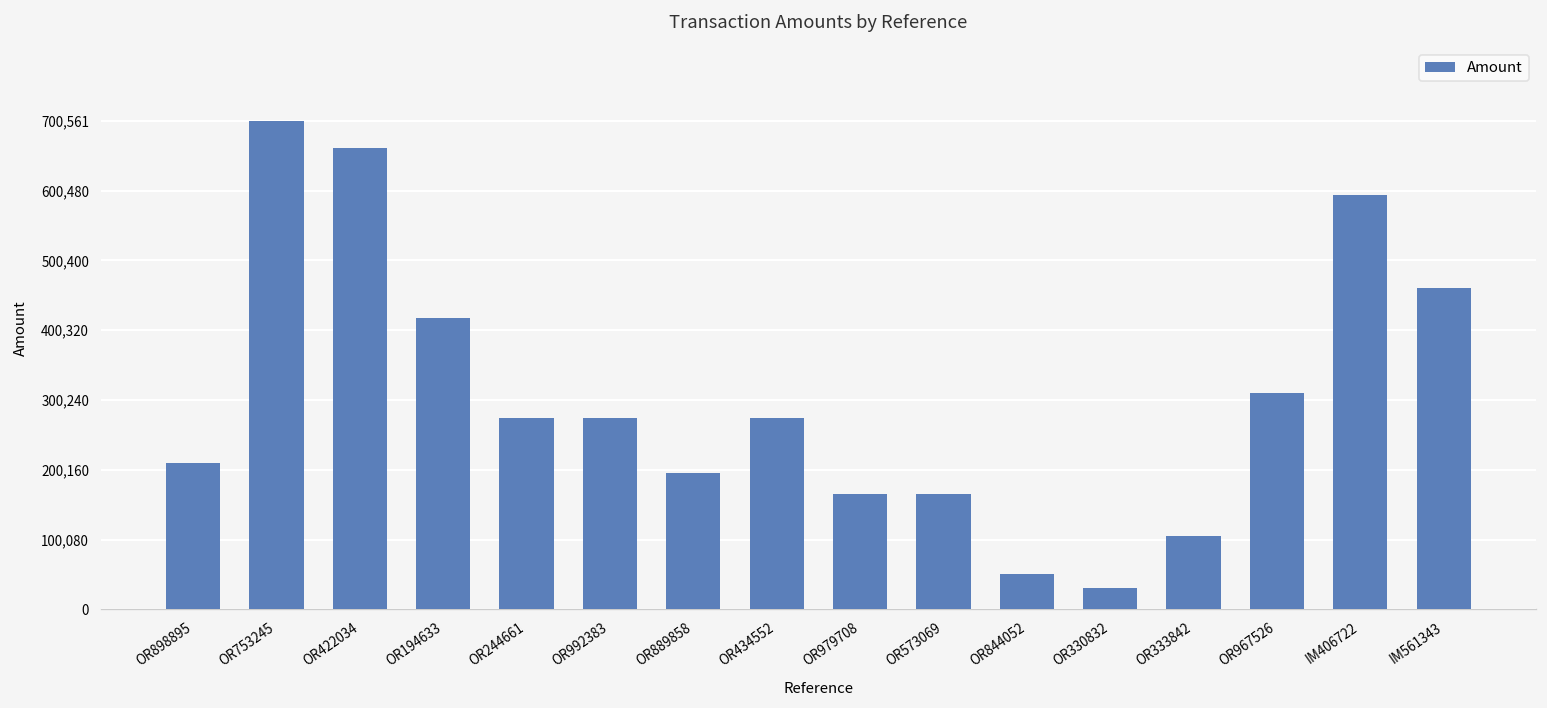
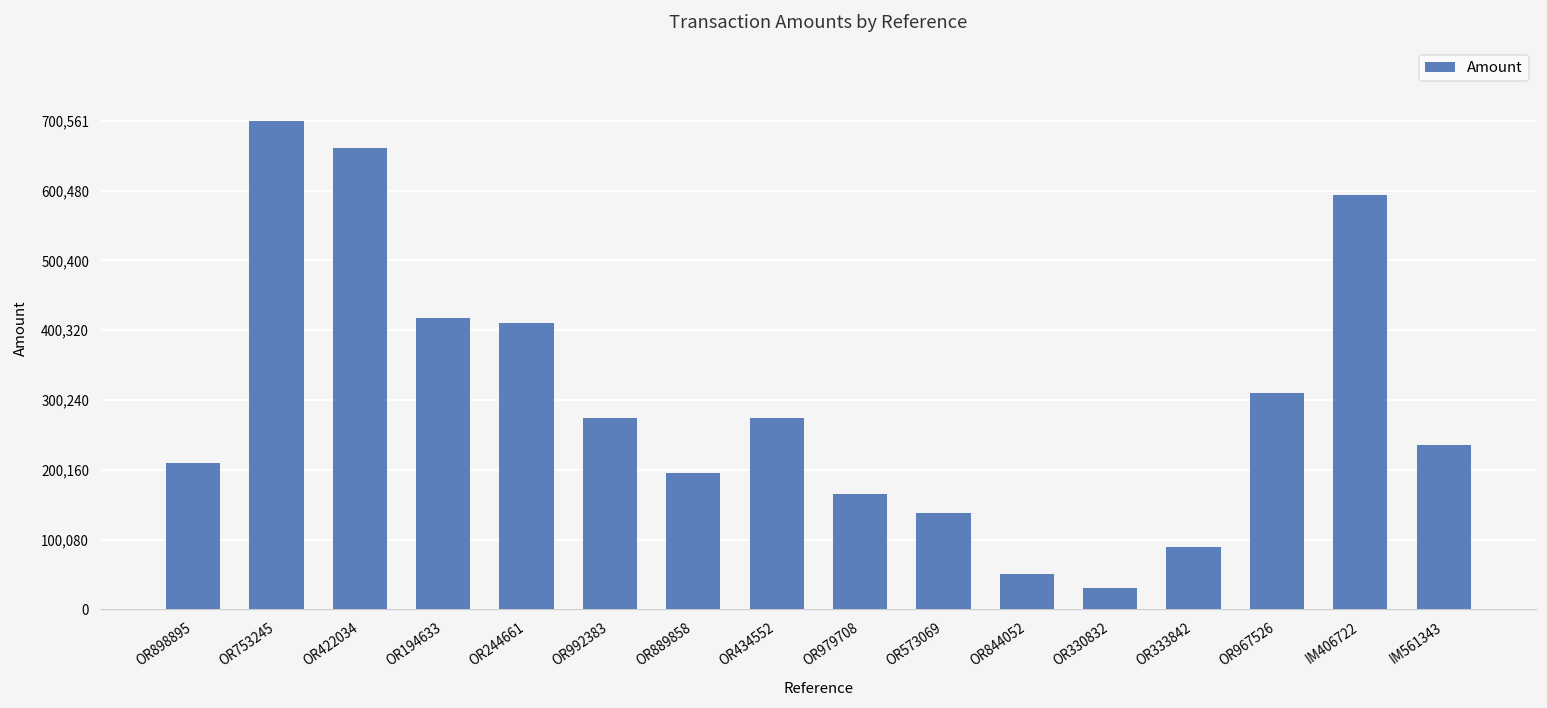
  {
    "OR898895": "210,000",
    "OR753245": "700,000",
    "OR422034": "660,000",
    "OR194633": "420,000",
-   "OR244661": "280,000",
+   "OR244661": "410,000",
    "OR992383": "280,000",
    "OR889858": "200,000",
    "OR434552": "280,000",
    "OR979708": "170,000",
-   "OR573069": "170,000",
+   "OR573069": "140,000",
    "OR844052": "50,000",
    "OR330832": "30,000",
-   "OR333842": "110,000",
+   "OR333842": "90,000",
    "OR967526": "310,000",
    "IM406722": "590,000",
-   "IM561343": "460,000"
+   "IM561343": "240,000"
  }
